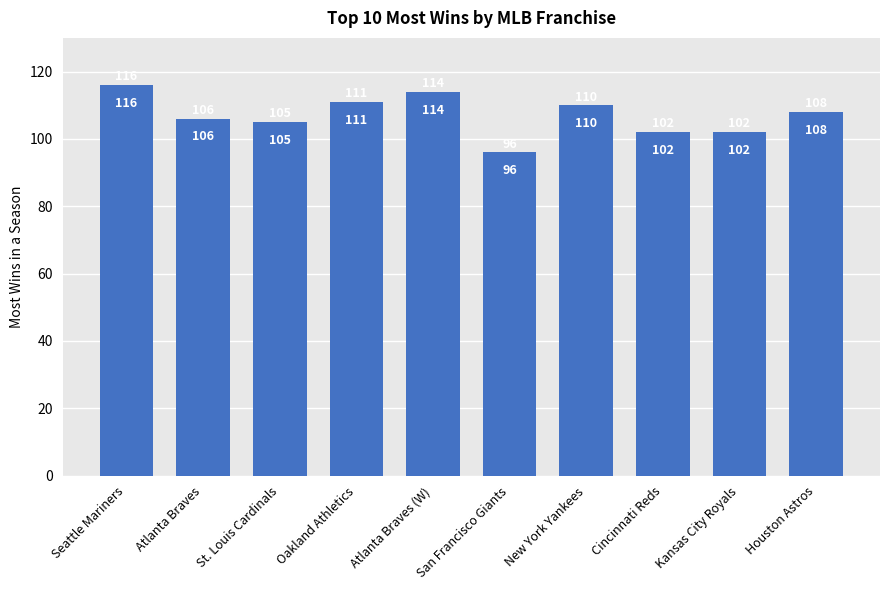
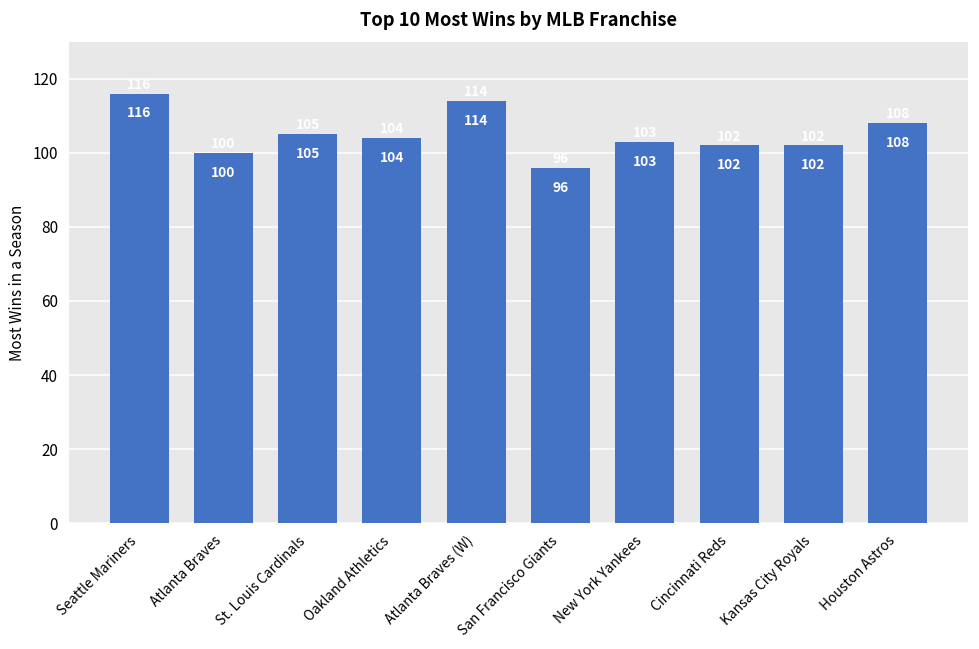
  {
    "Seattle Mariners": 116,
-   "Atlanta Braves": 106,
+   "Atlanta Braves": 100,
    "St. Louis Cardinals": 105,
-   "Oakland Athletics": 111,
+   "Oakland Athletics": 104,
    "Atlanta Braves (W)": 114,
    "San Francisco Giants": 96,
-   "New York Yankees": 110,
+   "New York Yankees": 103,
    "Cincinnati Reds": 102,
    "Kansas City Royals": 102,
    "Houston Astros": 108
  }
